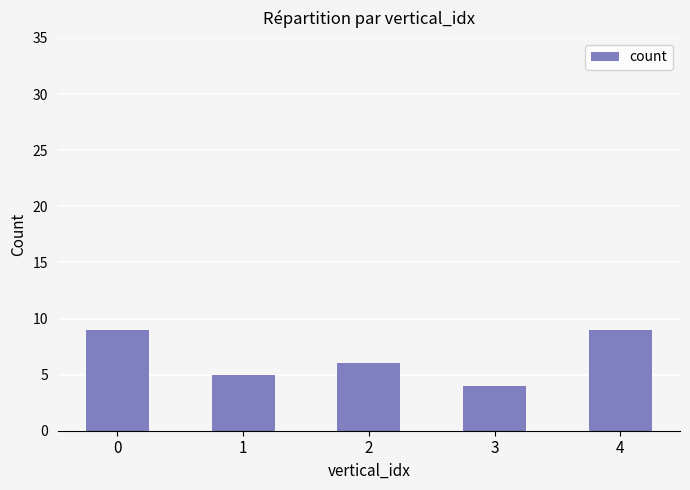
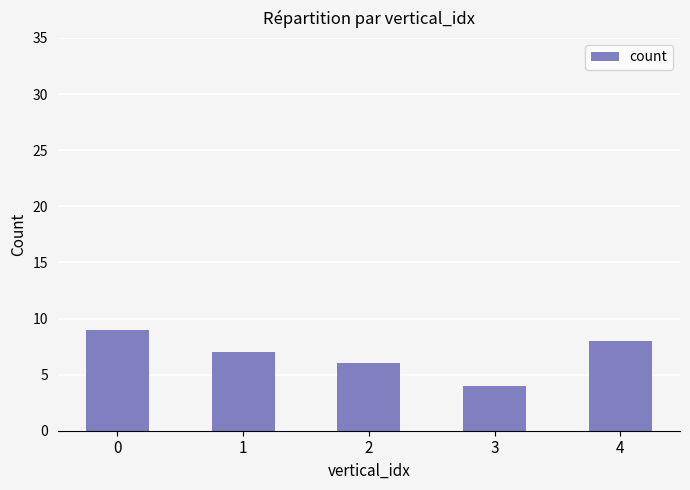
  {
    "0": 9,
-   "1": 5,
+   "1": 7,
    "2": 6,
    "3": 4,
-   "4": 9
+   "4": 8
  }
